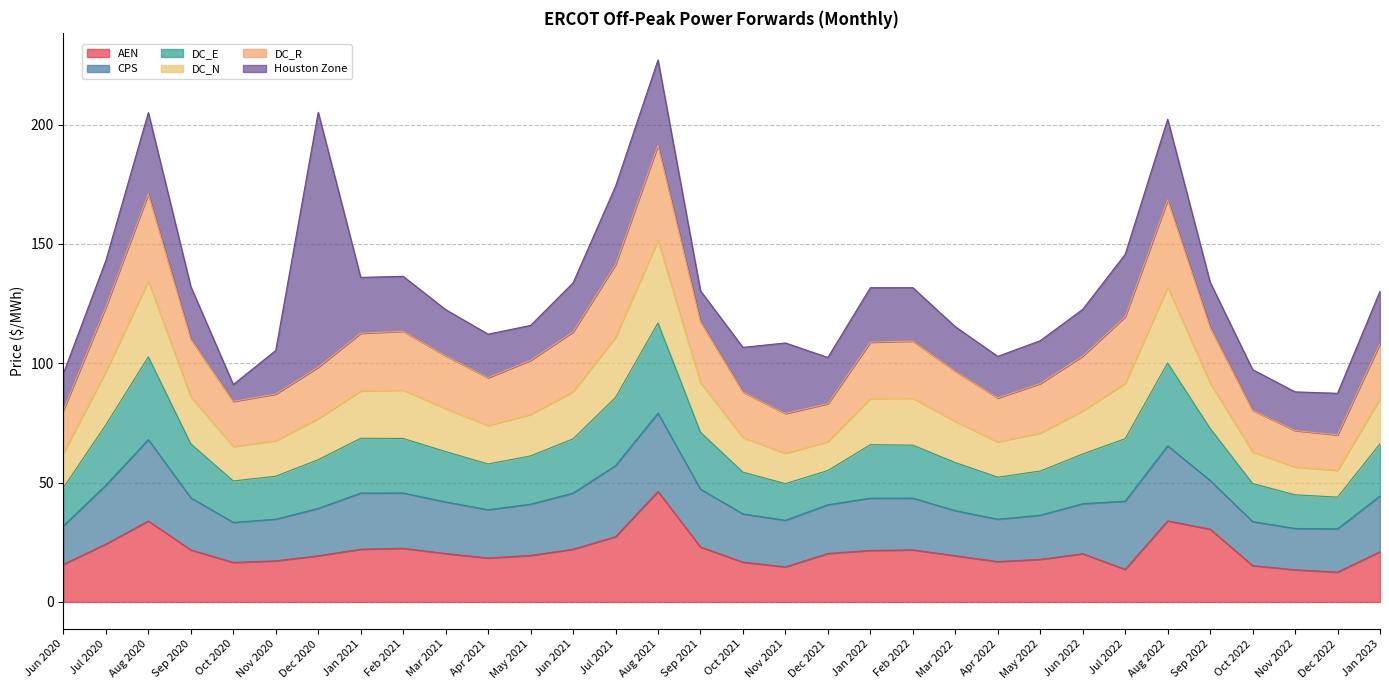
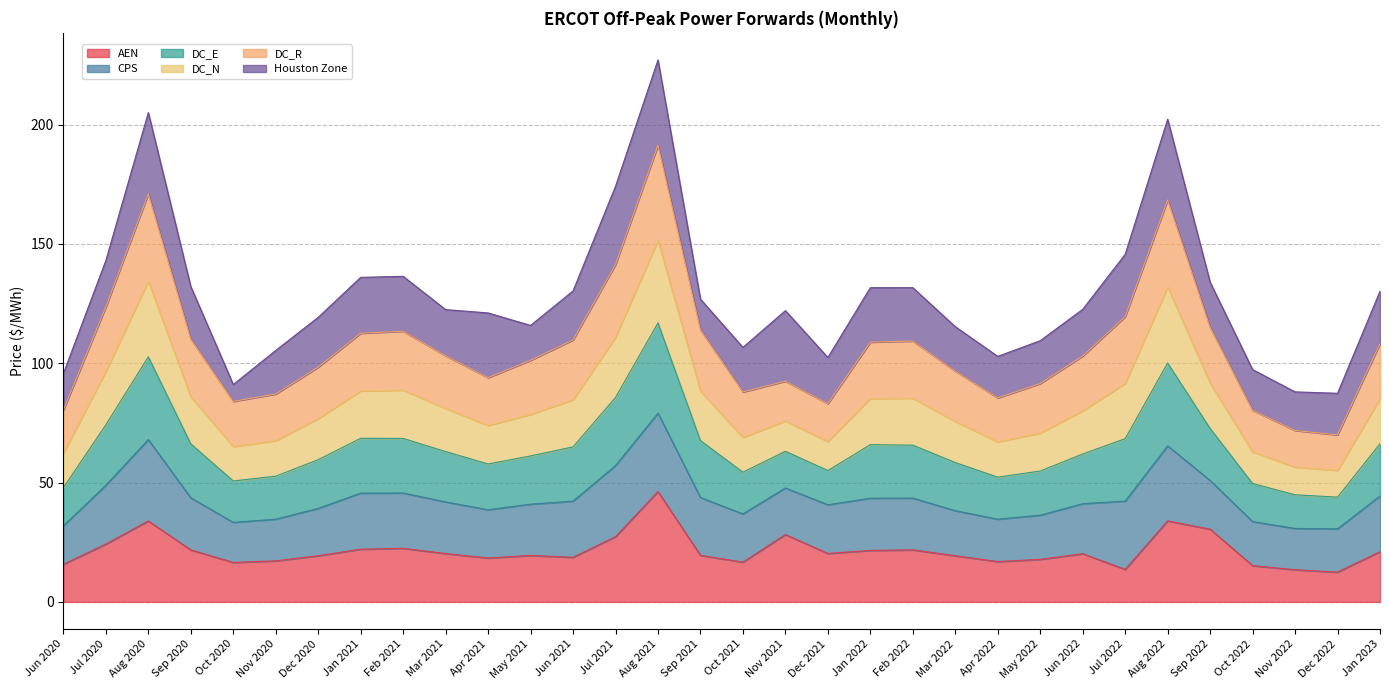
  {
    "AEN": {
      "Jun 2020": 16,
      "Jul 2020": 24,
      "Aug 2020": 34,
      "Sep 2020": 22,
      "Oct 2020": 17,
      "Nov 2020": 17,
      "Dec 2020": 19,
      "Jan 2021": 22,
      "Feb 2021": 22,
      "Mar 2021": 20,
      "Apr 2021": 18,
      "May 2021": 19,
-     "Jun 2021": 22,
+     "Jun 2021": 19,
      "Jul 2021": 27,
      "Aug 2021": 46,
-     "Sep 2021": 23,
+     "Sep 2021": 20,
      "Oct 2021": 17,
-     "Nov 2021": 15,
+     "Nov 2021": 28,
      "Dec 2021": 20,
      "Jan 2022": 22,
      "Feb 2022": 22,
      "Mar 2022": 19,
      "Apr 2022": 17,
      "May 2022": 18,
      "Jun 2022": 20,
      "Jul 2022": 14,
      "Aug 2022": 34,
      "Sep 2022": 30,
      "Oct 2022": 15,
      "Nov 2022": 13,
      "Dec 2022": 12,
      "Jan 2023": 21
    },
    "Houston Zone": {
      "Jun 2020": 15,
      "Jul 2020": 19,
      "Aug 2020": 34,
      "Sep 2020": 22,
      "Oct 2020": 7,
      "Nov 2020": 18,
-     "Dec 2020": 107,
+     "Dec 2020": 21,
      "Jan 2021": 23,
      "Feb 2021": 23,
      "Mar 2021": 19,
-     "Apr 2021": 18,
+     "Apr 2021": 27,
      "May 2021": 15,
      "Jun 2021": 21,
      "Jul 2021": 33,
      "Aug 2021": 36,
      "Sep 2021": 13,
      "Oct 2021": 19,
      "Nov 2021": 30,
      "Dec 2021": 19,
      "Jan 2022": 23,
      "Feb 2022": 22,
      "Mar 2022": 19,
      "Apr 2022": 17,
      "May 2022": 18,
      "Jun 2022": 20,
      "Jul 2022": 26,
      "Aug 2022": 34,
      "Sep 2022": 19,
      "Oct 2022": 17,
      "Nov 2022": 16,
      "Dec 2022": 17,
      "Jan 2023": 22
    }
  }
